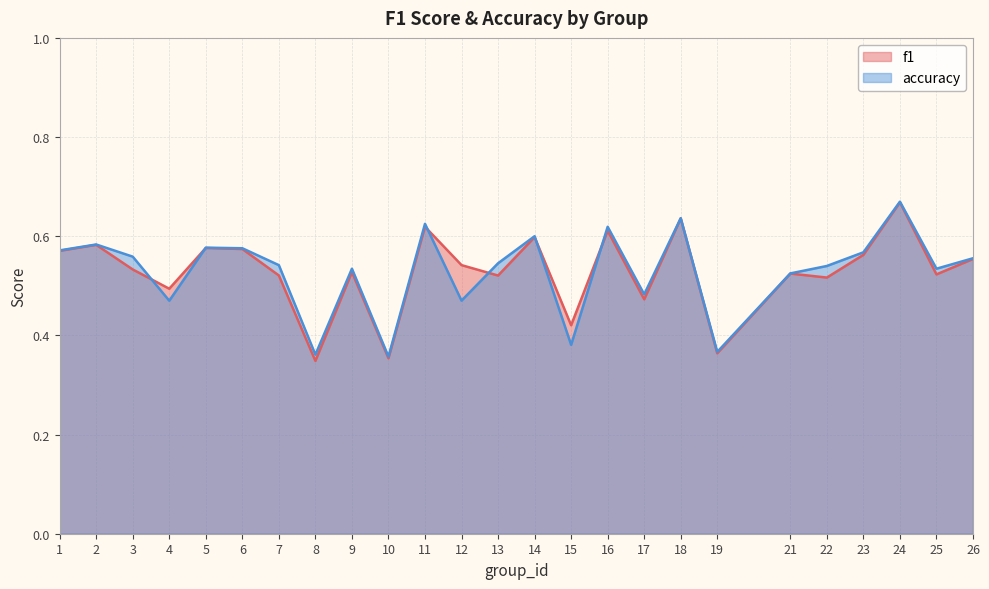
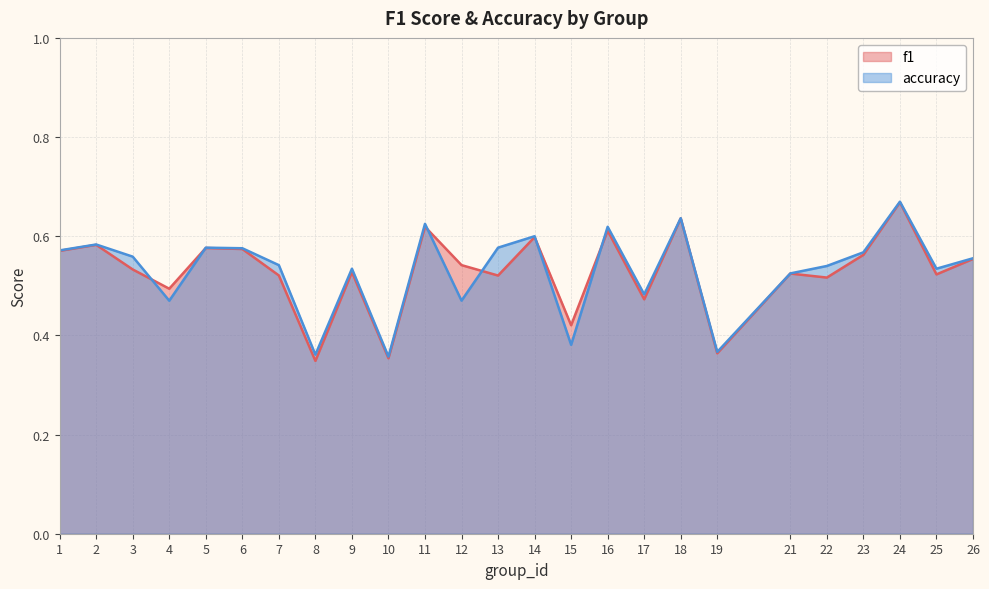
  {
    "f1": {
      "3": 0.53,
      "4": 0.49,
      "7": 0.52,
      "8": 0.35,
      "9": 0.53,
      "11": 0.62,
      "12": 0.54,
      "13": 0.52,
      "15": 0.42,
      "16": 0.61,
      "17": 0.47,
      "22": 0.52,
      "25": 0.52
    },
    "accuracy": {
      "3": 0.56,
      "4": 0.47,
      "7": 0.54,
      "8": 0.36,
      "9": 0.53,
      "11": 0.63,
      "12": 0.47,
-     "13": 0.55,
+     "13": 0.58,
      "15": 0.38,
      "16": 0.62,
      "17": 0.48,
      "22": 0.54,
      "25": 0.53
    }
  }
